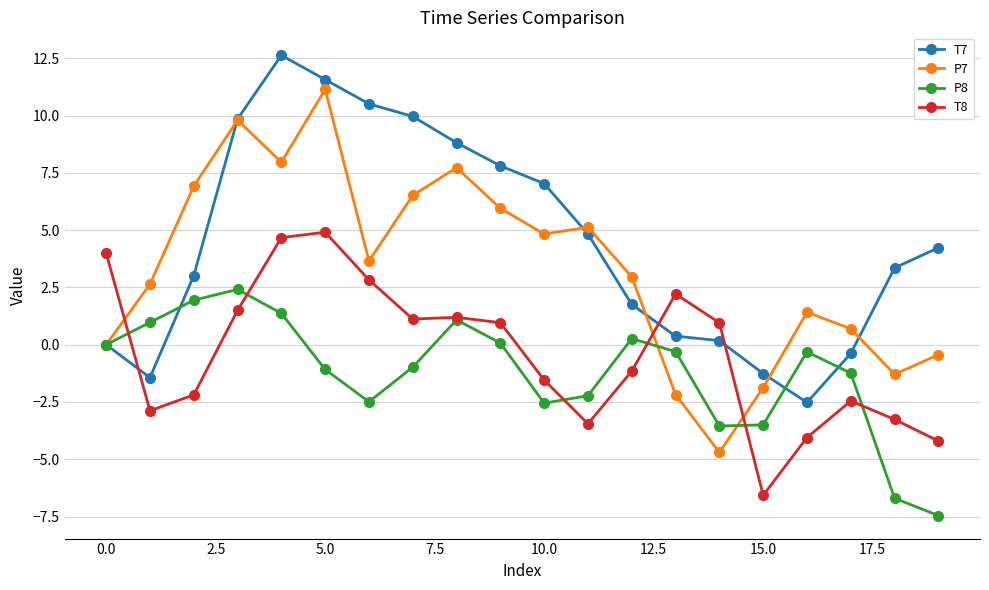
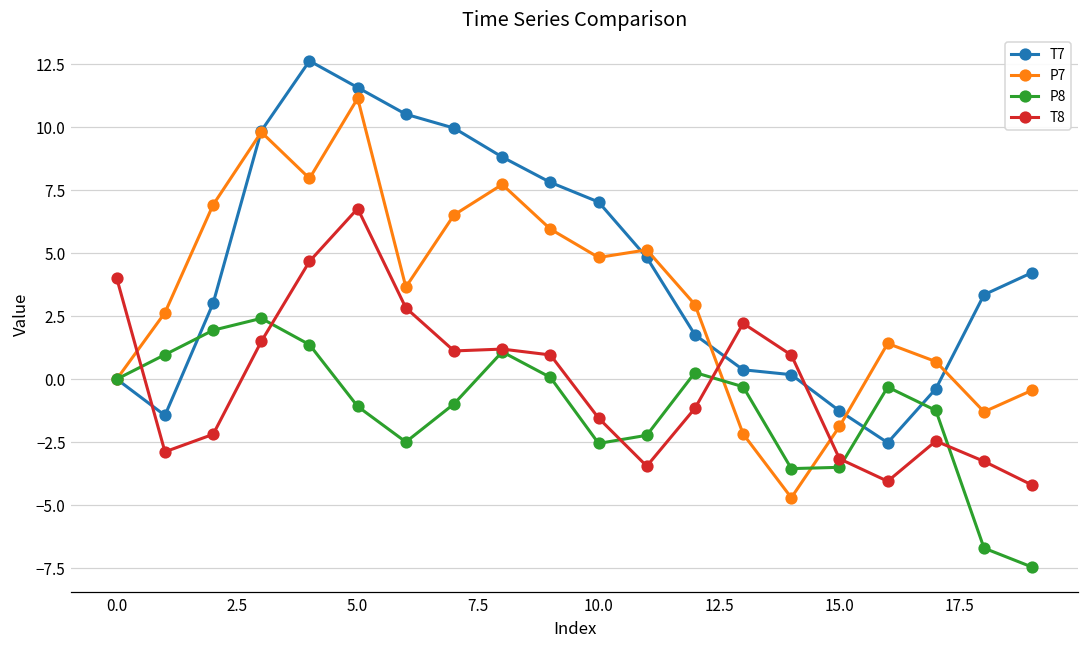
  {
    "T7": {
      "5.0": 11.6,
      "10.0": 7.0,
      "15.0": -1.3
    },
    "P7": {
      "5.0": 11.1,
      "10.0": 4.8,
      "15.0": -1.9
    },
    "P8": {
      "5.0": -1.1,
      "10.0": -2.6,
      "15.0": -3.5
    },
    "T8": {
      "0.0": 4.0,
-     "5.0": 4.9,
+     "5.0": 6.8,
      "10.0": -1.5,
-     "15.0": -6.6
+     "15.0": -3.2
    }
  }
